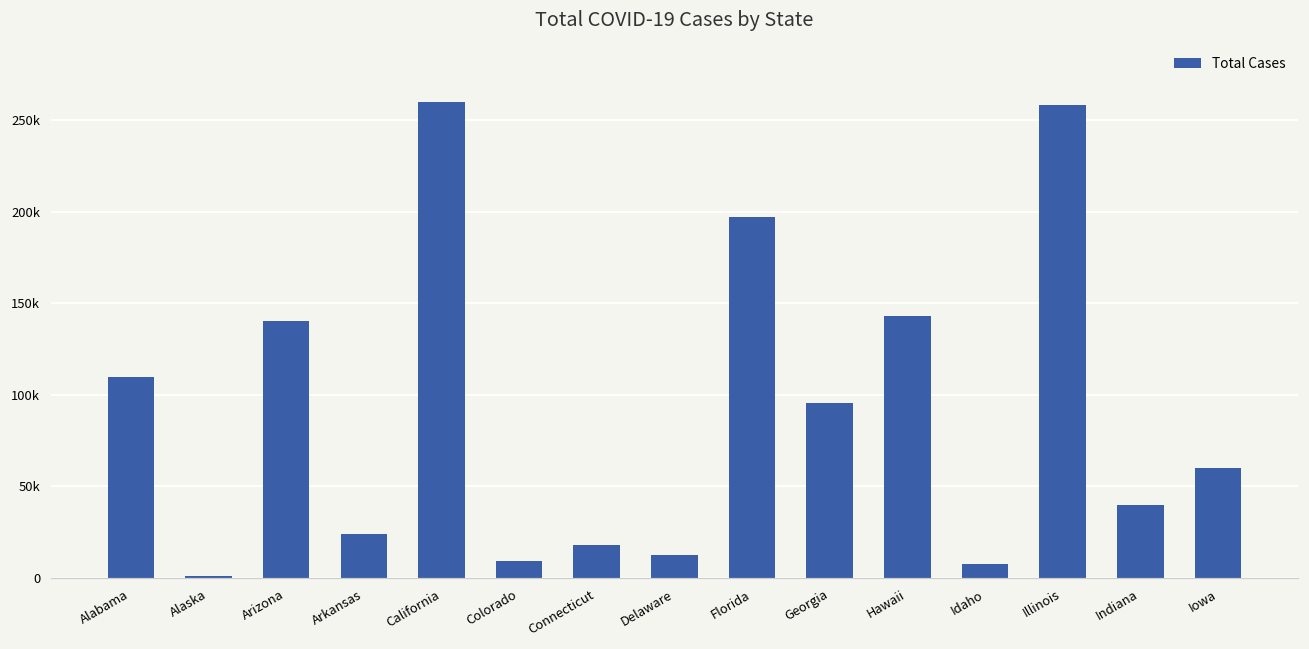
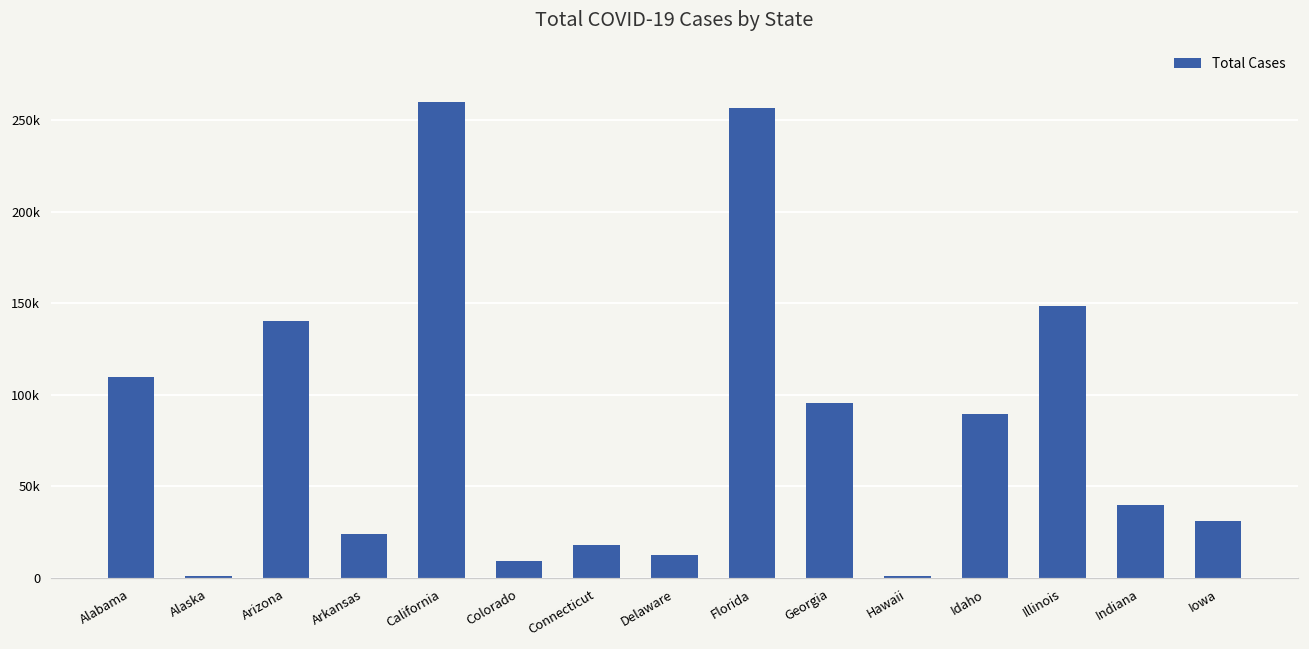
  {
    "Alabama": 110000,
    "Arizona": 140000,
    "Arkansas": 24000,
    "California": 260000,
    "Colorado": 9000,
    "Connecticut": 18000,
    "Delaware": 12000,
-   "Florida": 197000,
+   "Florida": 257000,
    "Georgia": 96000,
-   "Hawaii": 143000,
-   "Idaho": 8000,
-   "Illinois": 259000,
+   "Hawaii": 1000,
+   "Idaho": 89000,
+   "Illinois": 148000,
    "Indiana": 40000,
-   "Iowa": 60000
+   "Iowa": 31000
  }
